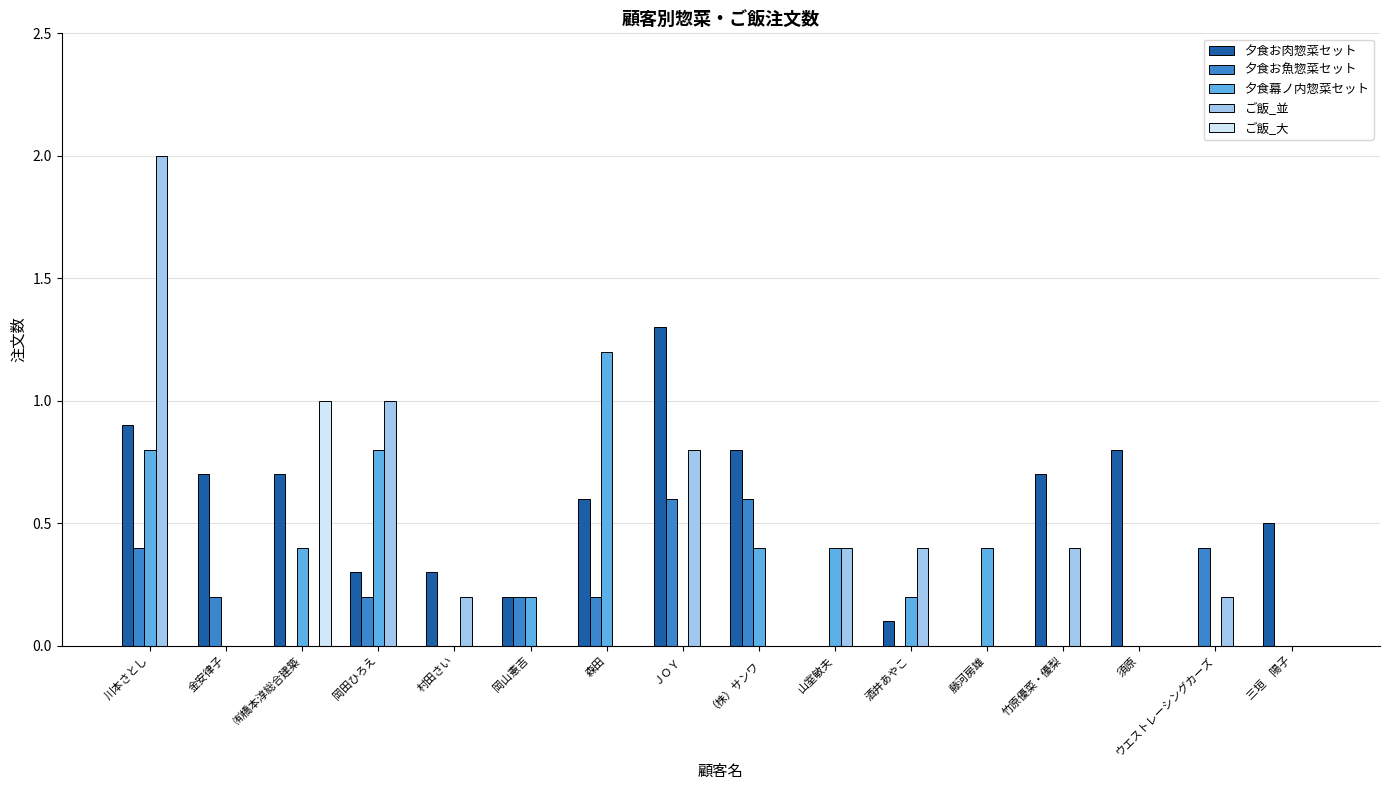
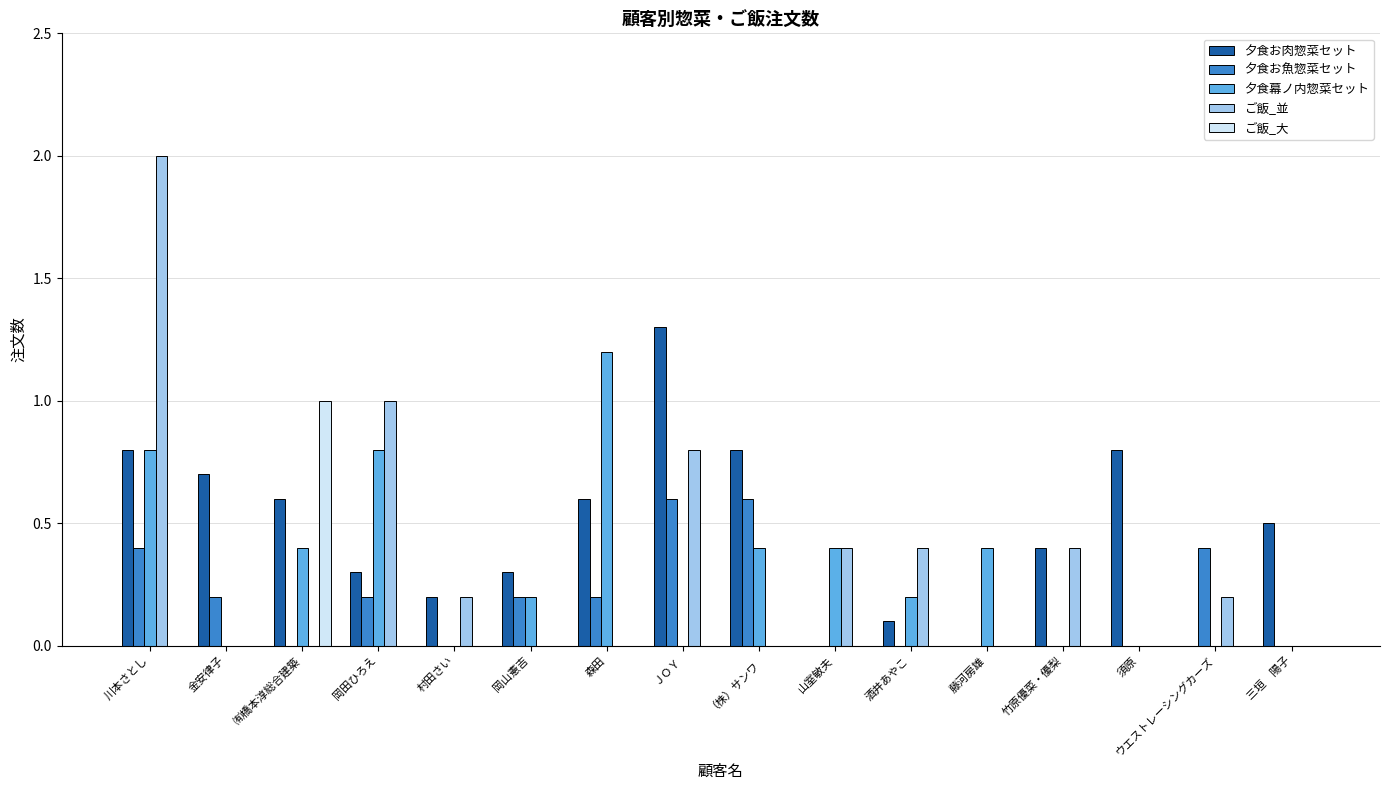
  {
    "夕食お肉惣菜セット": {
-     "川本さとし": 0.9,
+     "川本さとし": 0.8,
      "金安律子": 0.7,
-     "㈲橋本淳総合建築": 0.7,
+     "㈲橋本淳総合建築": 0.6,
      "岡田ひろえ": 0.3,
-     "村田さい": 0.3,
-     "岡山憲吉": 0.2,
+     "村田さい": 0.2,
+     "岡山憲吉": 0.3,
      "森田": 0.6,
      "ＪＯＹ": 1.3,
      "（株）サンワ": 0.8,
      "山室敏夫": 0.0,
      "酒井あやこ": 0.1,
      "藤河房雄": 0.0,
-     "竹原優菜・優梨": 0.7,
+     "竹原優菜・優梨": 0.4,
      "須原": 0.8,
      "ウエストレーシングカーズ": 0.0,
      "三垣 陽子": 0.5
    }
  }
